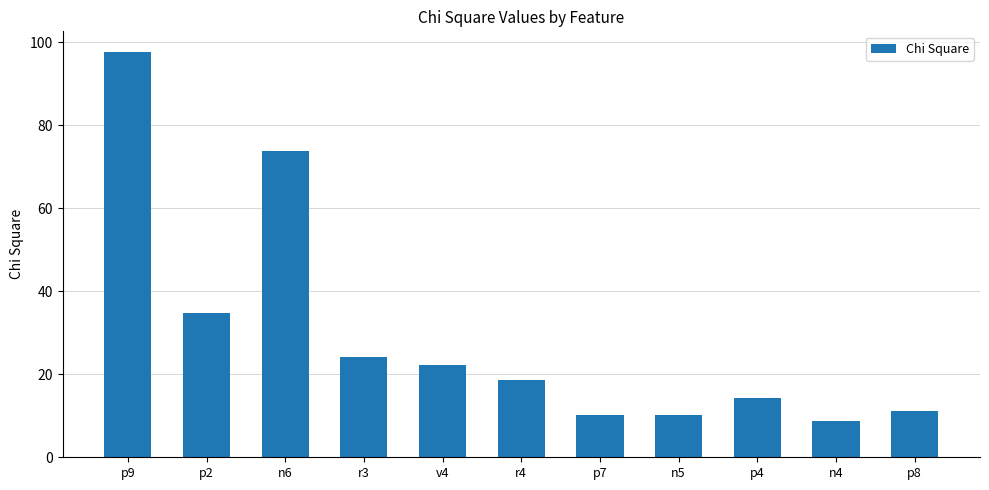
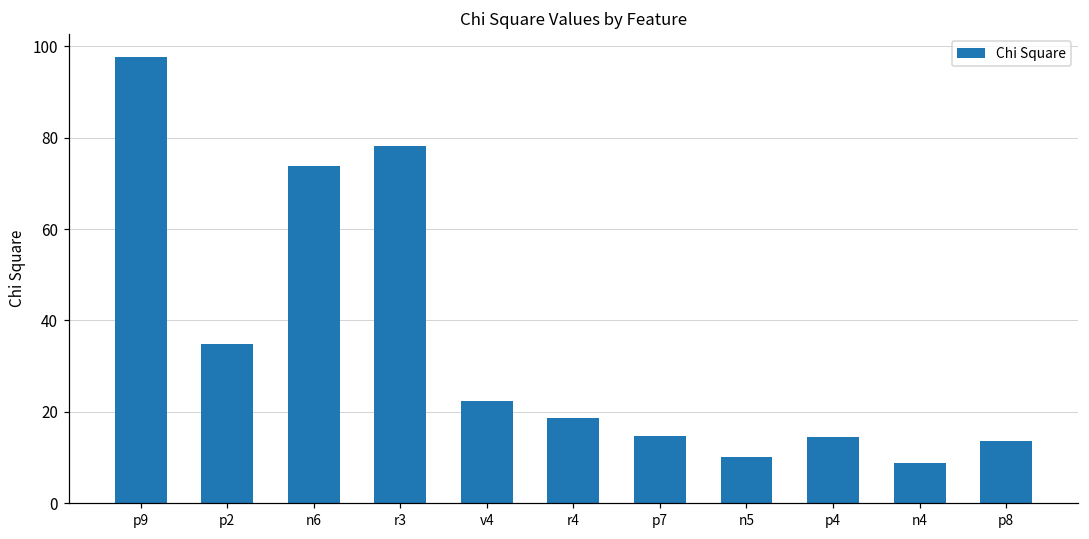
  {
    "p9": 98,
    "p2": 35,
    "n6": 74,
-   "r3": 24,
+   "r3": 78,
    "v4": 22,
    "r4": 19,
-   "p7": 10,
+   "p7": 15,
    "n5": 10,
    "p4": 14,
    "n4": 9,
-   "p8": 11
+   "p8": 14
  }
